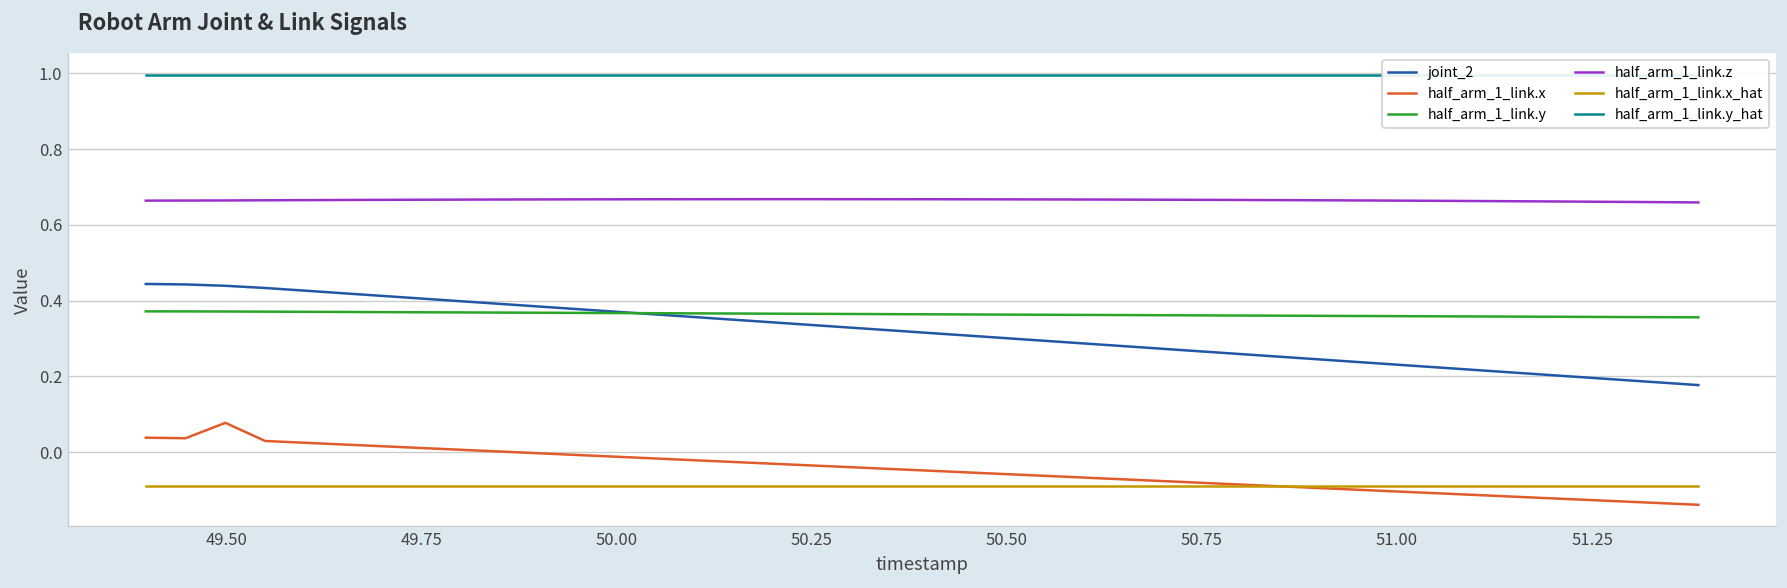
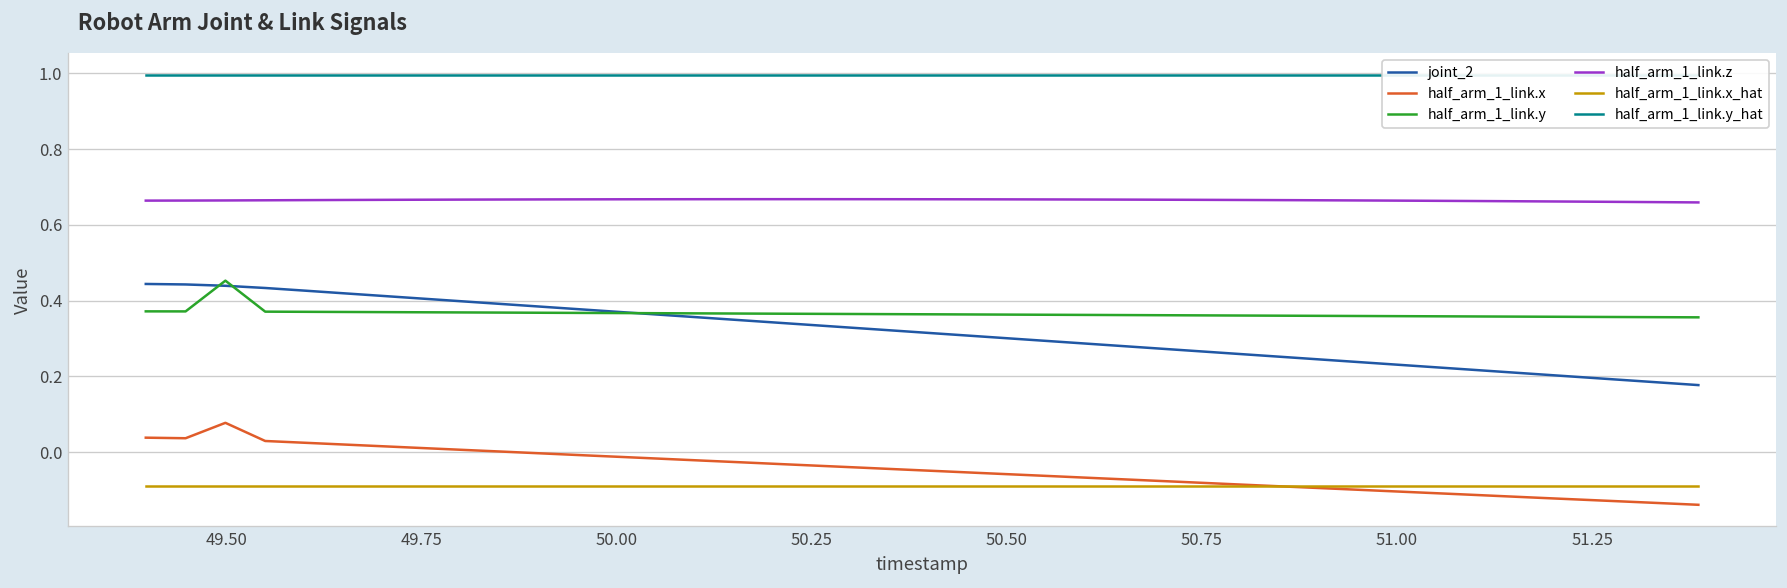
  {
    "joint_2": {
      "49.50": 0.44
    },
    "half_arm_1_link.x": {
      "49.50": 0.08
    },
    "half_arm_1_link.y": {
-     "49.50": 0.37
+     "49.50": 0.45
    },
    "half_arm_1_link.z": {
      "49.50": 0.66
    },
    "half_arm_1_link.x_hat": {
      "49.50": -0.09
    },
    "half_arm_1_link.y_hat": {
      "49.50": 1.00
    }
  }
